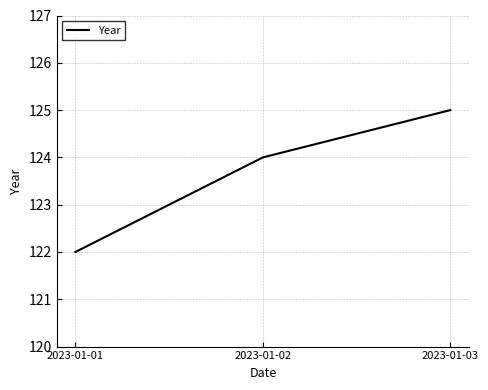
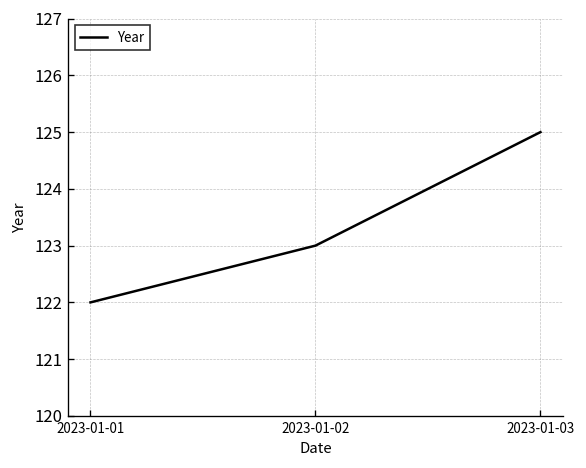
  {
    "2023-01-01": 122,
-   "2023-01-02": 124,
+   "2023-01-02": 123,
    "2023-01-03": 125
  }
